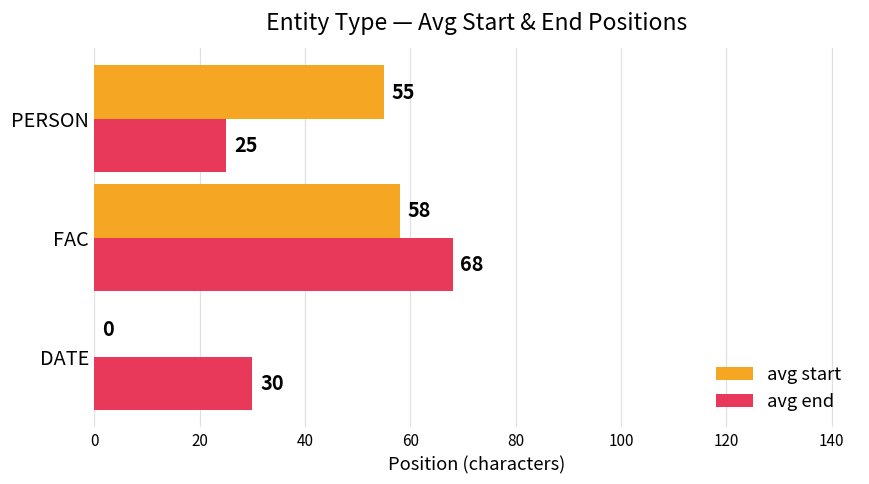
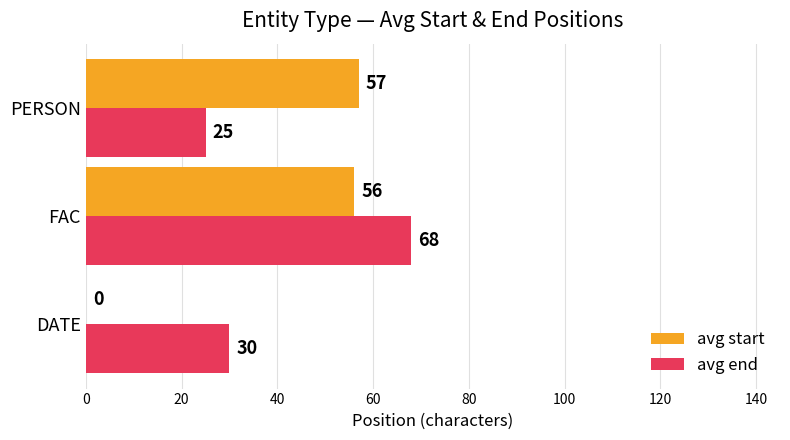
  {
    "avg start": {
-     "PERSON": 55,
-     "FAC": 58,
+     "PERSON": 57,
+     "FAC": 56,
      "DATE": 0
    },
    "avg end": {
      "PERSON": 25,
      "FAC": 68,
      "DATE": 30
    }
  }
